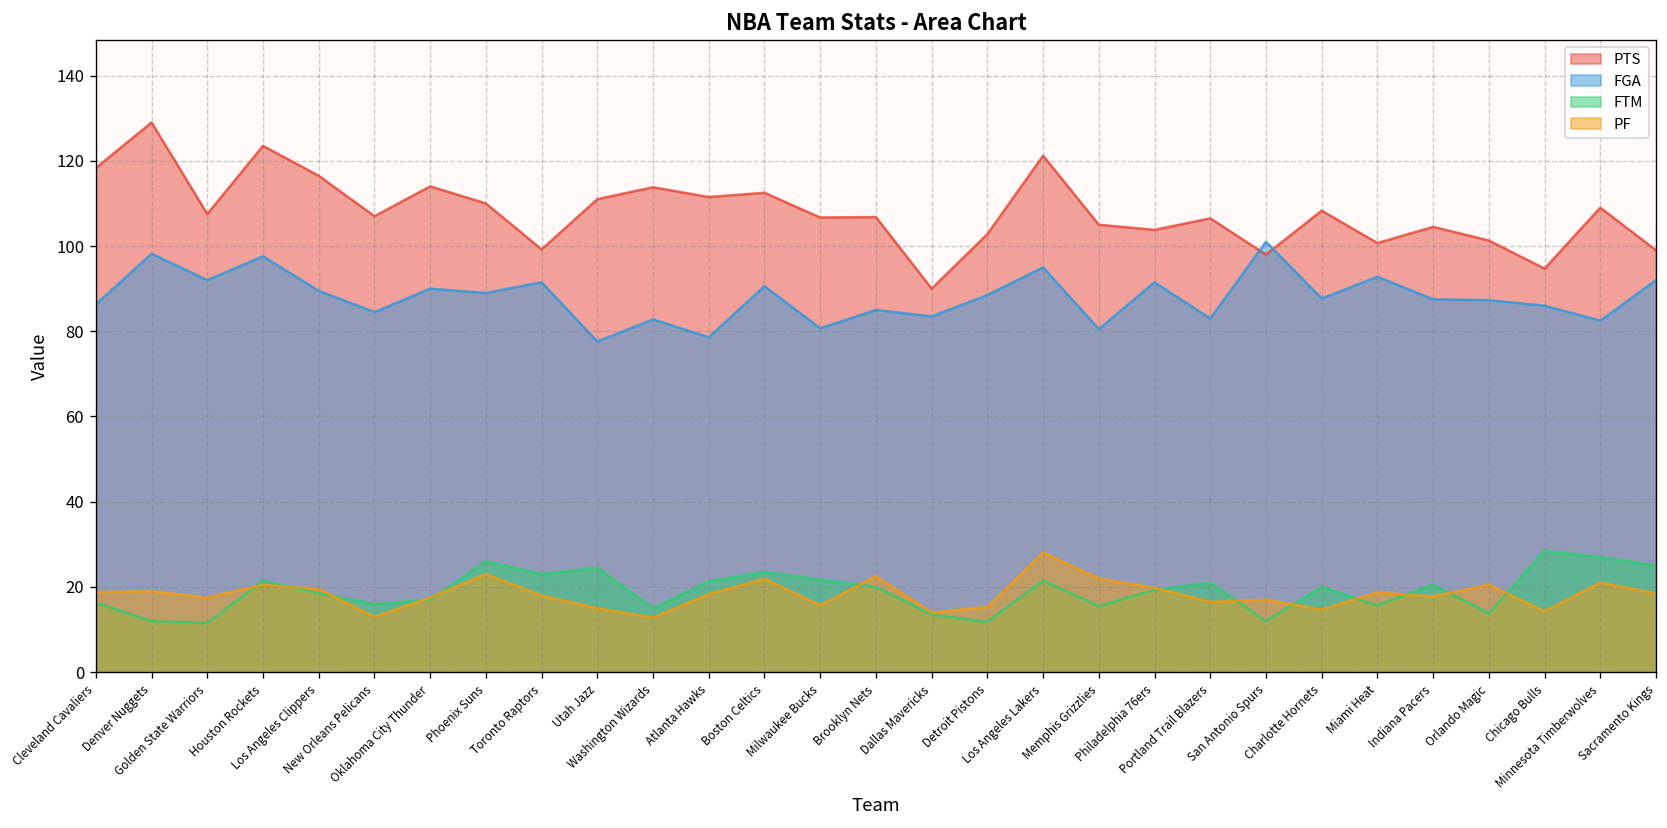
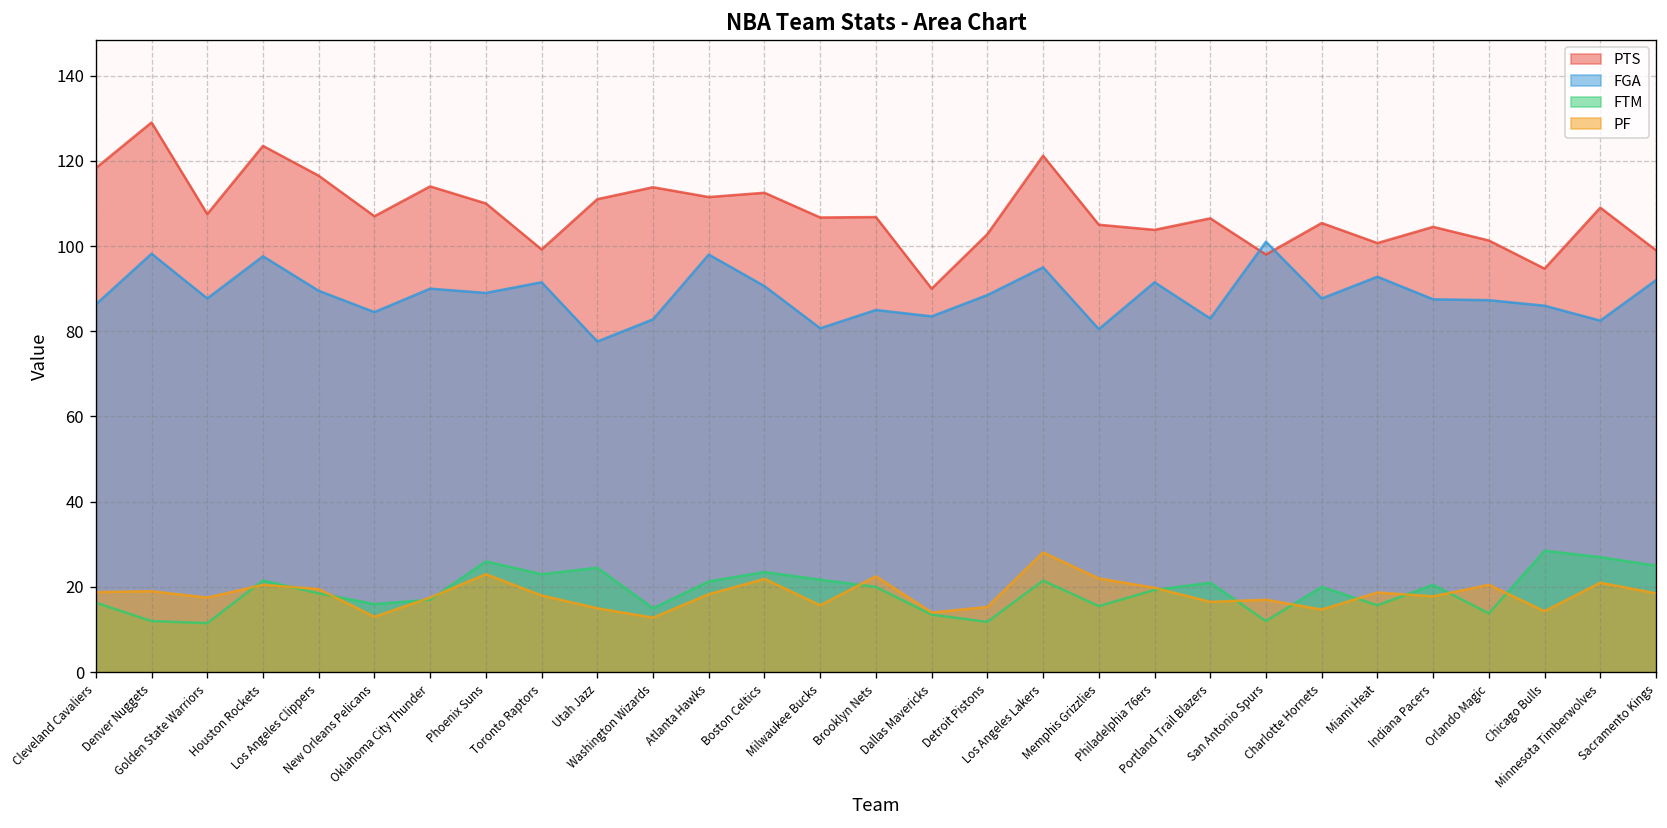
  {
    "PTS": {
      "Cleveland Cavaliers": 118,
      "Denver Nuggets": 129,
      "Golden State Warriors": 108,
      "Houston Rockets": 124,
      "Los Angeles Clippers": 117,
      "New Orleans Pelicans": 107,
      "Oklahoma City Thunder": 114,
      "Phoenix Suns": 110,
      "Toronto Raptors": 99,
      "Utah Jazz": 111,
      "Washington Wizards": 114,
      "Atlanta Hawks": 112,
      "Boston Celtics": 113,
      "Milwaukee Bucks": 107,
      "Brooklyn Nets": 107,
      "Dallas Mavericks": 90,
      "Detroit Pistons": 103,
      "Los Angeles Lakers": 121,
      "Memphis Grizzlies": 105,
      "Philadelphia 76ers": 104,
      "Portland Trail Blazers": 107,
      "San Antonio Spurs": 98,
-     "Charlotte Hornets": 108,
+     "Charlotte Hornets": 105,
      "Miami Heat": 101,
      "Indiana Pacers": 105,
      "Orlando Magic": 101,
      "Chicago Bulls": 95,
      "Minnesota Timberwolves": 109,
      "Sacramento Kings": 99
    },
    "FGA": {
      "Cleveland Cavaliers": 86,
      "Denver Nuggets": 98,
-     "Golden State Warriors": 92,
+     "Golden State Warriors": 88,
      "Houston Rockets": 98,
      "Los Angeles Clippers": 90,
      "New Orleans Pelicans": 85,
      "Oklahoma City Thunder": 90,
      "Phoenix Suns": 89,
      "Toronto Raptors": 92,
      "Utah Jazz": 78,
      "Washington Wizards": 83,
-     "Atlanta Hawks": 79,
+     "Atlanta Hawks": 98,
      "Boston Celtics": 91,
      "Milwaukee Bucks": 81,
      "Brooklyn Nets": 85,
      "Dallas Mavericks": 84,
      "Detroit Pistons": 89,
      "Los Angeles Lakers": 95,
      "Memphis Grizzlies": 81,
      "Philadelphia 76ers": 92,
      "Portland Trail Blazers": 83,
      "San Antonio Spurs": 101,
      "Charlotte Hornets": 88,
      "Miami Heat": 93,
      "Indiana Pacers": 88,
      "Orlando Magic": 87,
      "Chicago Bulls": 86,
      "Minnesota Timberwolves": 83,
      "Sacramento Kings": 92
    },
    "FTM": {
      "Cleveland Cavaliers": 16,
      "Denver Nuggets": 12,
      "Golden State Warriors": 12,
      "Houston Rockets": 22,
      "Los Angeles Clippers": 19,
      "New Orleans Pelicans": 16,
      "Phoenix Suns": 26,
      "Toronto Raptors": 23,
      "Utah Jazz": 25,
      "Washington Wizards": 15,
      "Atlanta Hawks": 21,
      "Boston Celtics": 24,
      "Milwaukee Bucks": 22,
      "Brooklyn Nets": 20,
      "Detroit Pistons": 12,
      "Los Angeles Lakers": 22,
      "Memphis Grizzlies": 16,
      "Portland Trail Blazers": 21,
      "San Antonio Spurs": 12,
      "Charlotte Hornets": 20,
      "Miami Heat": 16,
      "Indiana Pacers": 21,
      "Orlando Magic": 14,
      "Chicago Bulls": 29,
      "Minnesota Timberwolves": 27,
      "Sacramento Kings": 25
    },
    "PF": {
      "Cleveland Cavaliers": 19,
      "Denver Nuggets": 19,
      "Golden State Warriors": 18,
      "Houston Rockets": 21,
      "Los Angeles Clippers": 20,
      "New Orleans Pelicans": 13,
      "Phoenix Suns": 23,
      "Toronto Raptors": 18,
      "Utah Jazz": 15,
      "Washington Wizards": 13,
      "Atlanta Hawks": 18,
      "Boston Celtics": 22,
      "Milwaukee Bucks": 16,
      "Brooklyn Nets": 23,
      "Detroit Pistons": 15,
      "Los Angeles Lakers": 28,
      "Memphis Grizzlies": 22,
      "Portland Trail Blazers": 17,
      "San Antonio Spurs": 17,
      "Charlotte Hornets": 15,
      "Miami Heat": 19,
      "Indiana Pacers": 18,
      "Orlando Magic": 21,
      "Chicago Bulls": 14,
      "Minnesota Timberwolves": 21,
      "Sacramento Kings": 19
    }
  }
